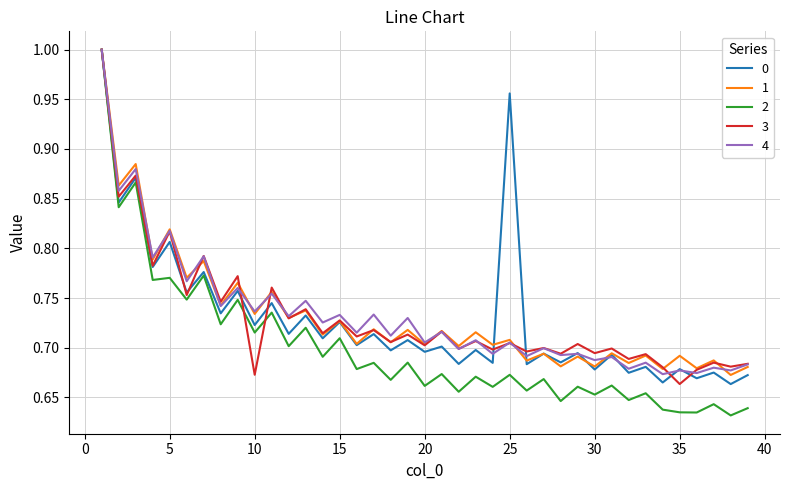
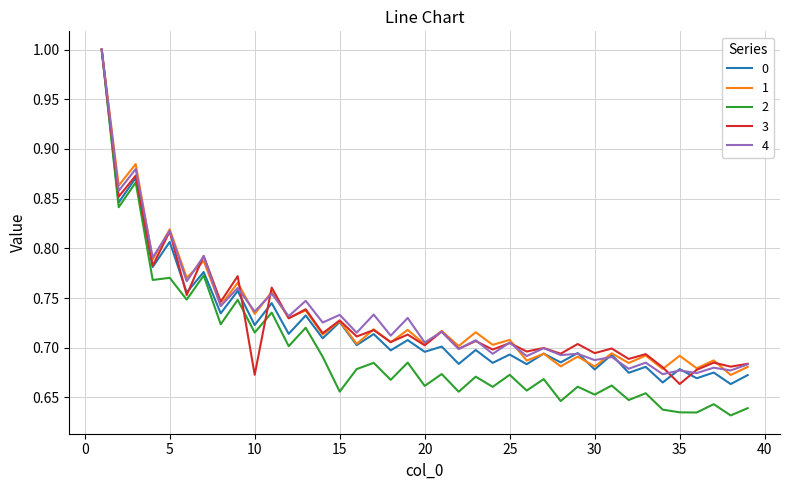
  {
    "0": {
      "5": 0.81,
      "10": 0.72,
      "20": 0.70,
-     "25": 0.96,
+     "25": 0.69,
      "30": 0.68
    },
    "1": {
      "25": 0.71,
      "30": 0.68,
      "35": 0.69
    },
    "2": {
      "5": 0.77,
      "10": 0.72,
-     "15": 0.71,
+     "15": 0.66,
      "20": 0.66,
      "25": 0.67,
      "30": 0.65,
      "35": 0.63
    },
    "3": {
      "10": 0.67,
      "30": 0.69,
      "35": 0.66
    },
    "4": {
      "15": 0.73,
      "30": 0.69
    }
  }
